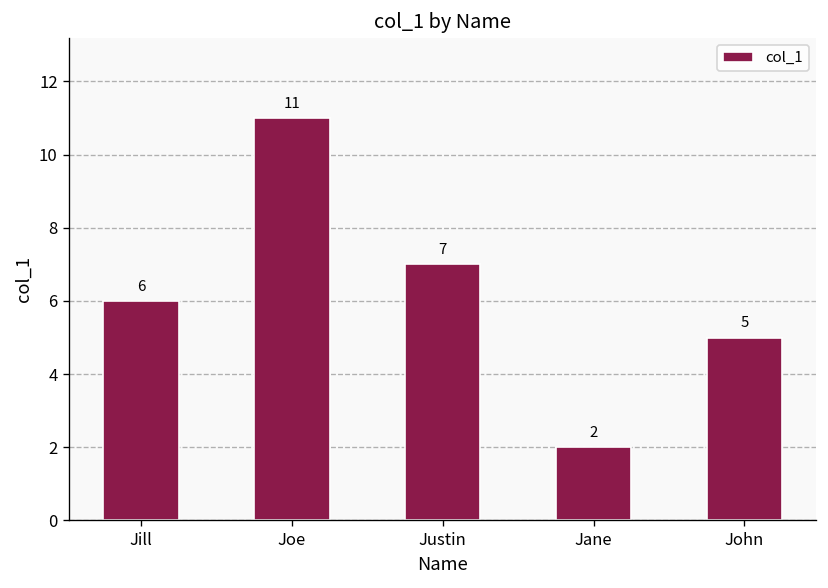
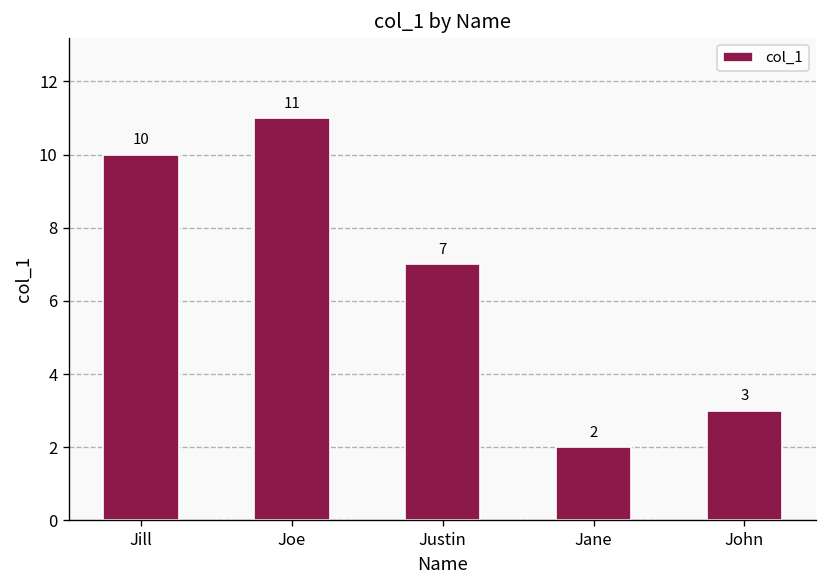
  {
-   "Jill": 6,
+   "Jill": 10,
    "Joe": 11,
    "Justin": 7,
    "Jane": 2,
-   "John": 5
+   "John": 3
  }
